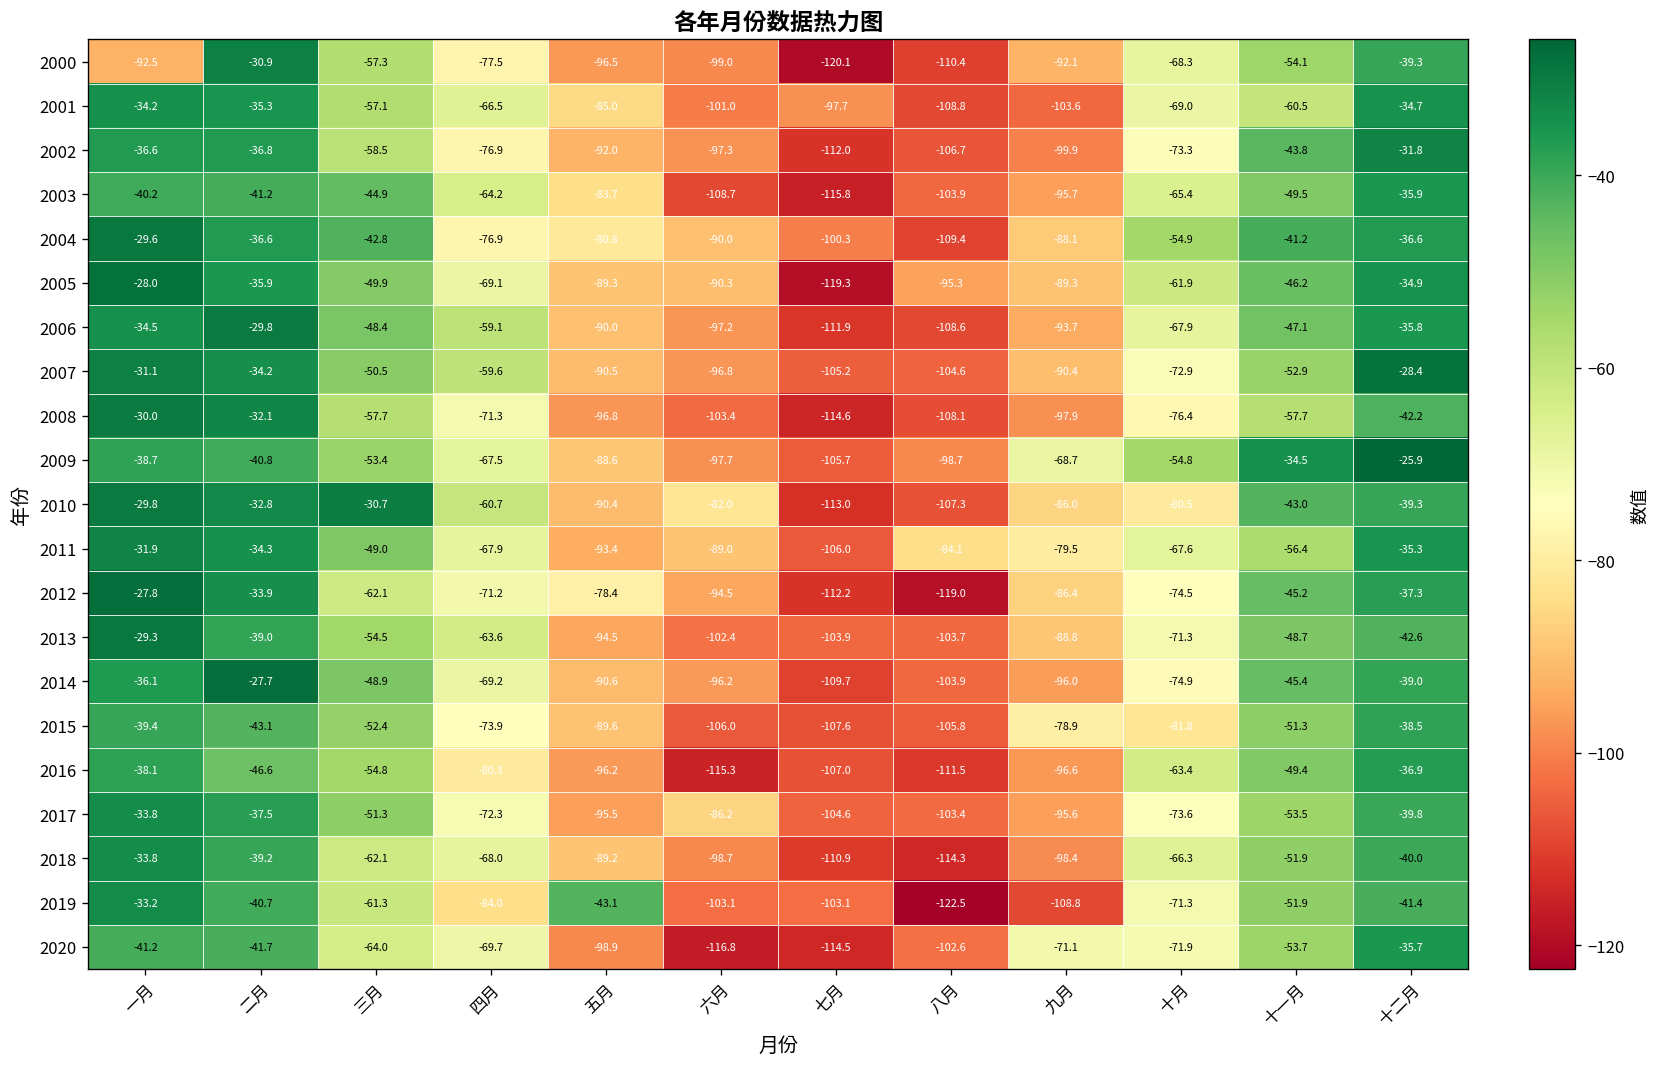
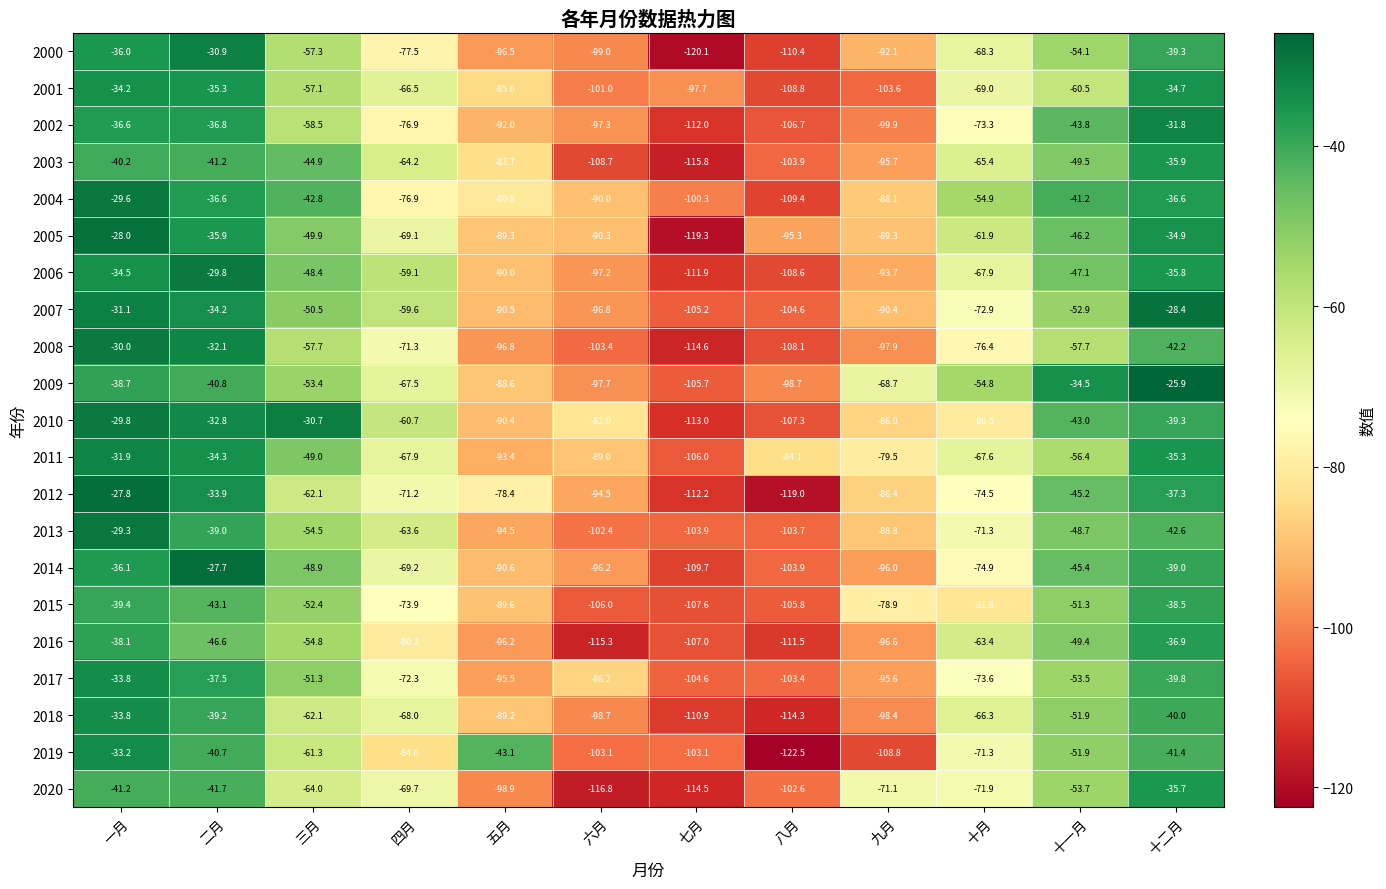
  {
    "2000": {
-     "一月": -92.5,
+     "一月": -36.0,
      "二月": -30.9,
      "三月": -57.3,
      "四月": -77.5,
      "五月": -96.5,
      "六月": -99.0,
      "七月": -120.1,
      "八月": -110.4,
      "九月": -92.1,
      "十月": -68.3,
      "十一月": -54.1,
      "十二月": -39.3
    }
  }
